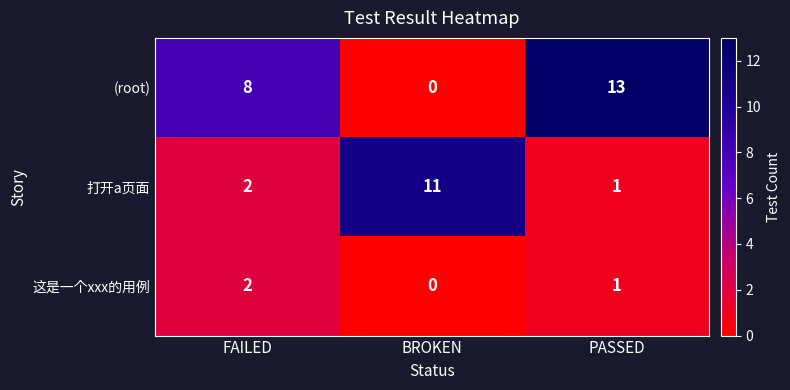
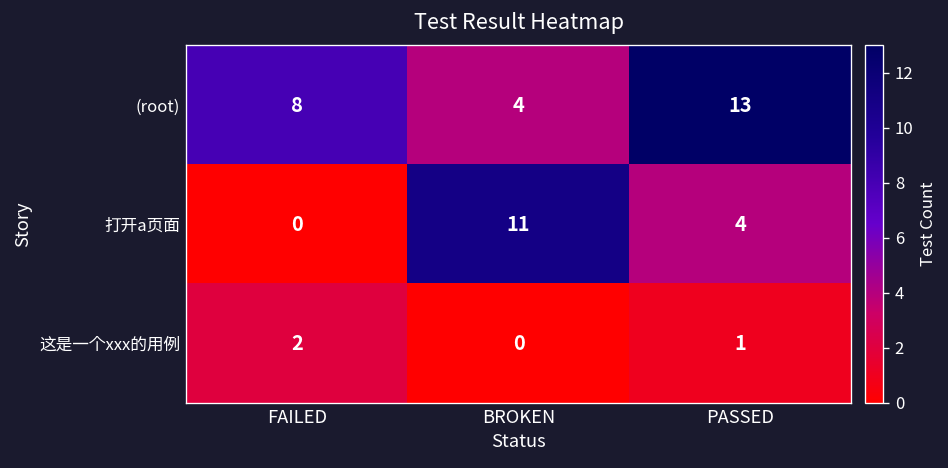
  {
    "(root)": {
      "FAILED": 8,
-     "BROKEN": 0,
+     "BROKEN": 4,
      "PASSED": 13
    },
    "打开a页面": {
-     "FAILED": 2,
+     "FAILED": 0,
      "BROKEN": 11,
-     "PASSED": 1
+     "PASSED": 4
    },
    "这是一个xxx的用例": {
      "FAILED": 2,
      "BROKEN": 0,
      "PASSED": 1
    }
  }
